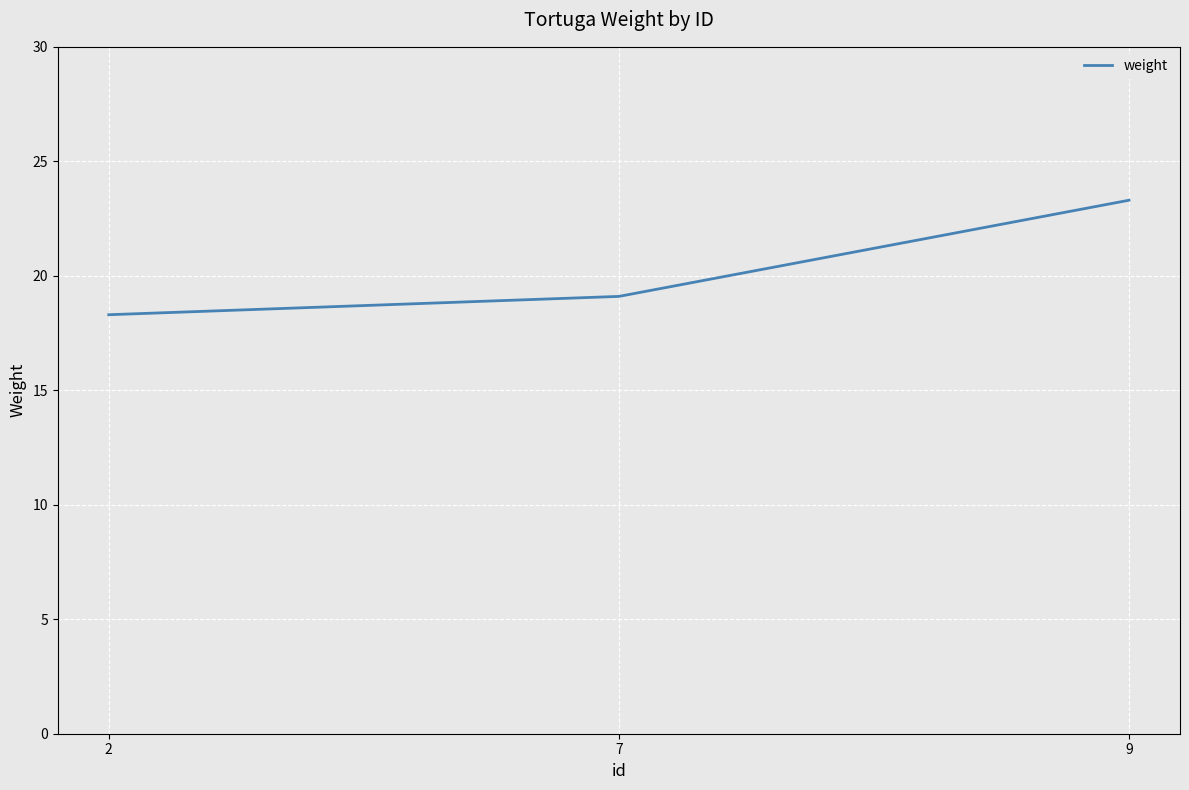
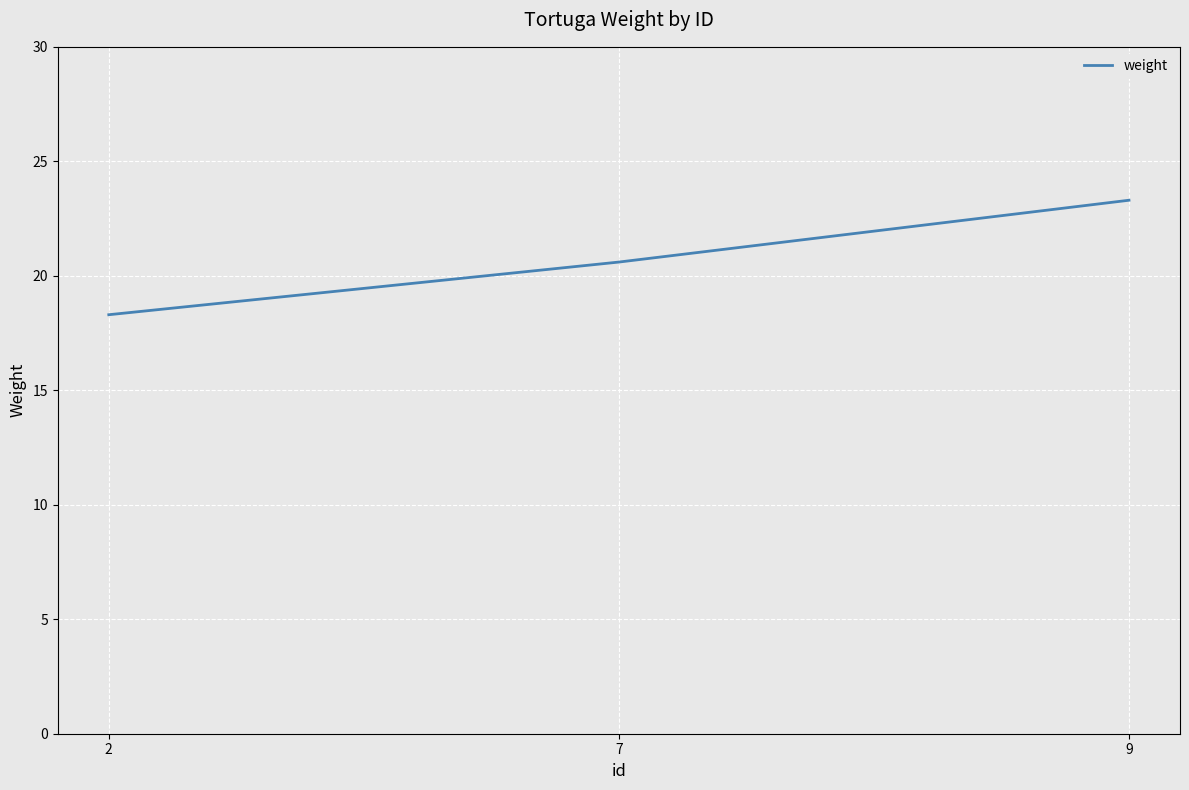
  {
    "2": 18.3,
-   "7": 19.1,
+   "7": 20.6,
    "9": 23.3
  }
